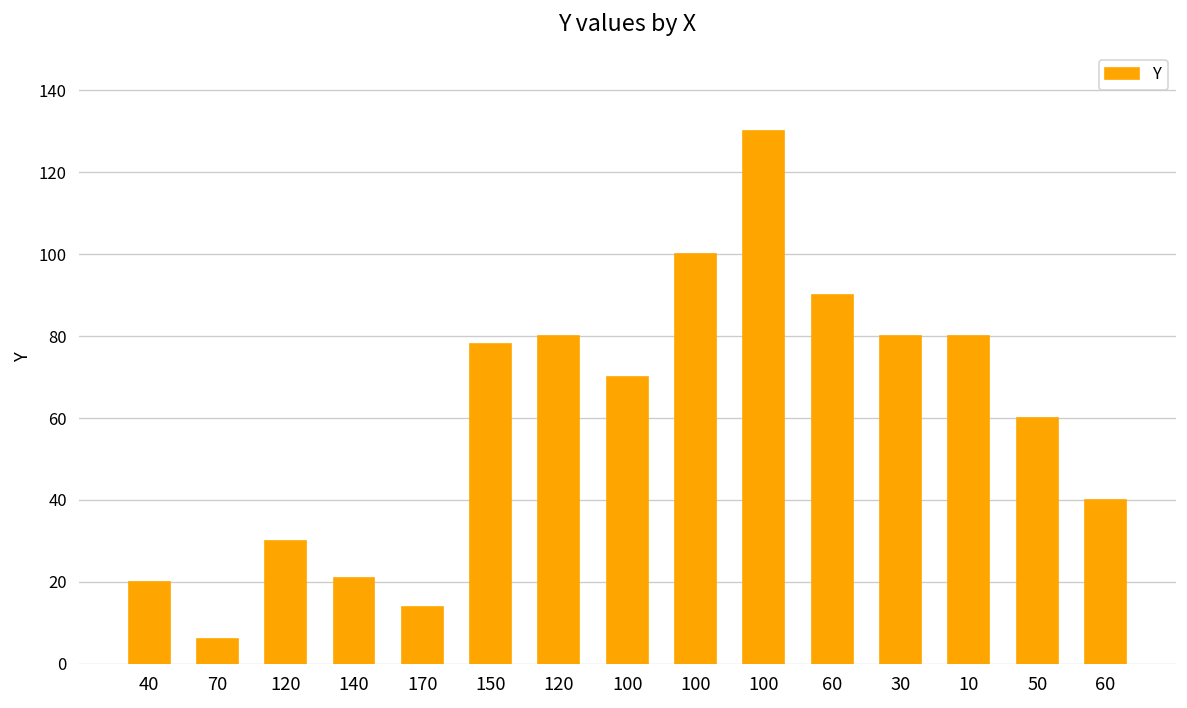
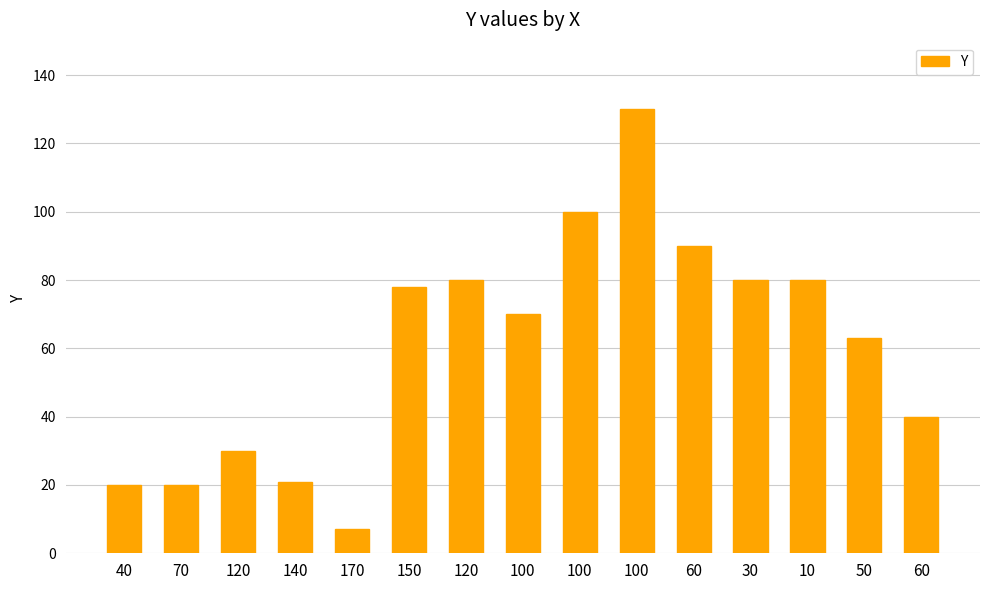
  {
    "40": 20,
-   "70": 6,
+   "70": 20,
    "140": 21,
-   "170": 14,
+   "170": 7,
    "150": 78,
    "30": 80,
    "10": 80,
-   "50": 60
+   "50": 63
  }
